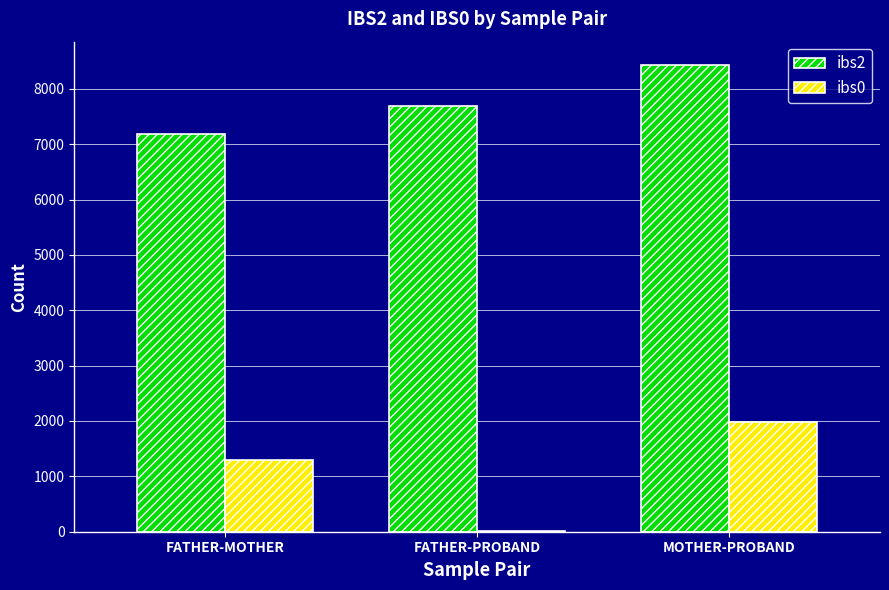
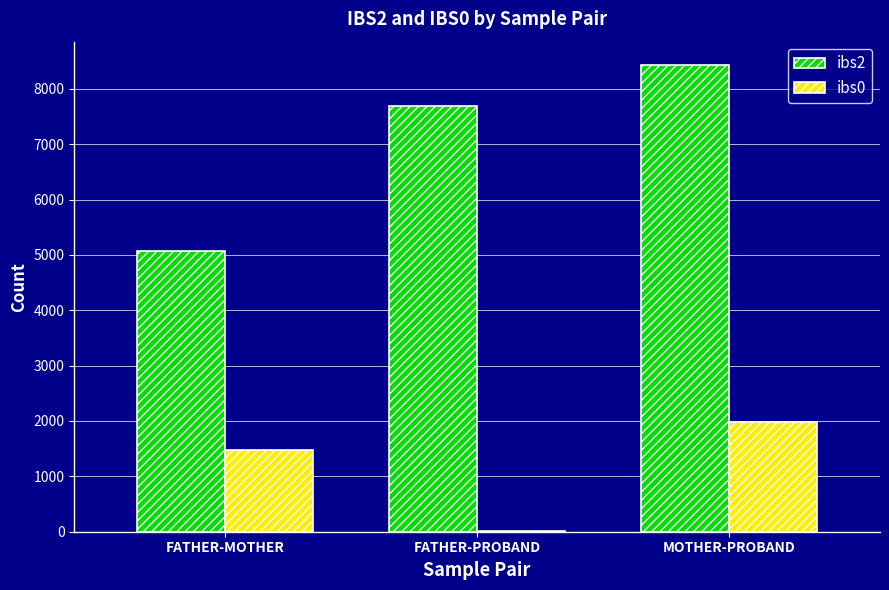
  {
    "ibs2": {
-     "FATHER-MOTHER": 7200,
+     "FATHER-MOTHER": 5100,
      "FATHER-PROBAND": 7700,
      "MOTHER-PROBAND": 8400
    },
    "ibs0": {
-     "FATHER-MOTHER": 1300,
+     "FATHER-MOTHER": 1500,
      "MOTHER-PROBAND": 2000
    }
  }
